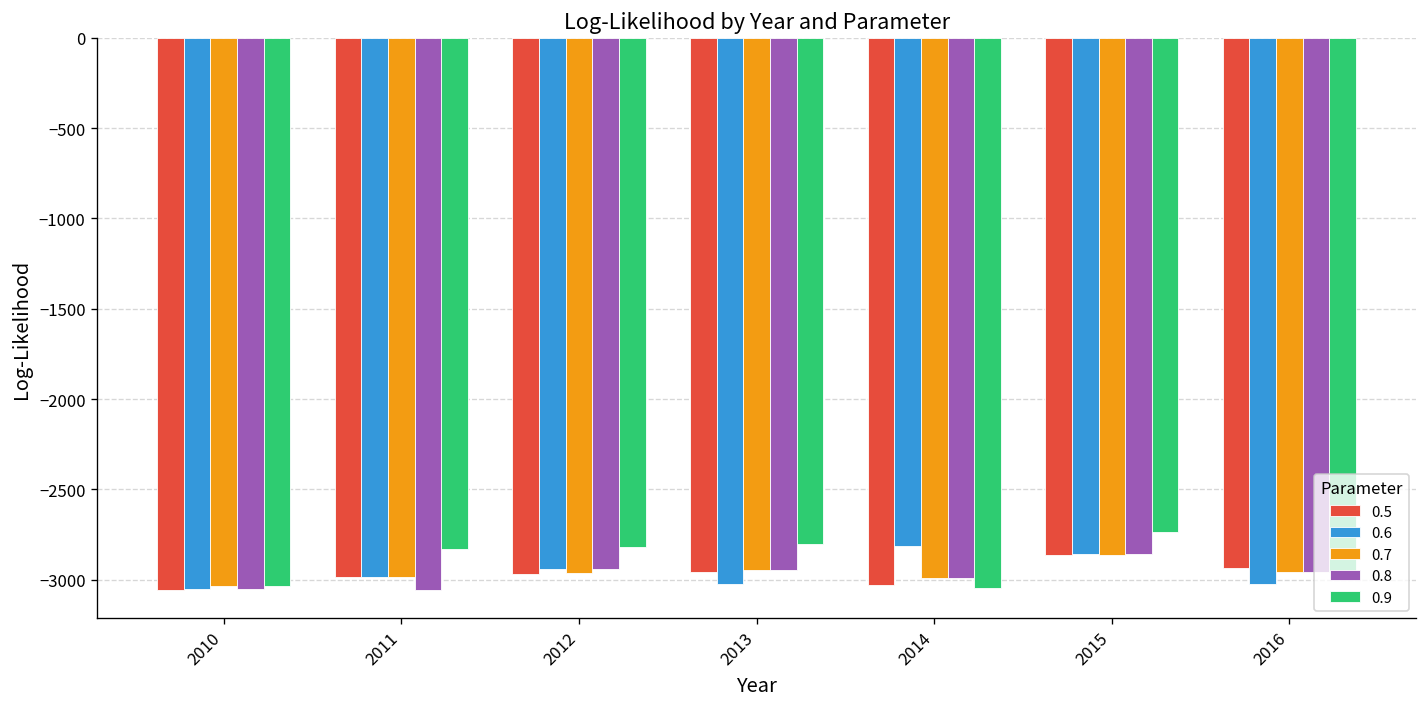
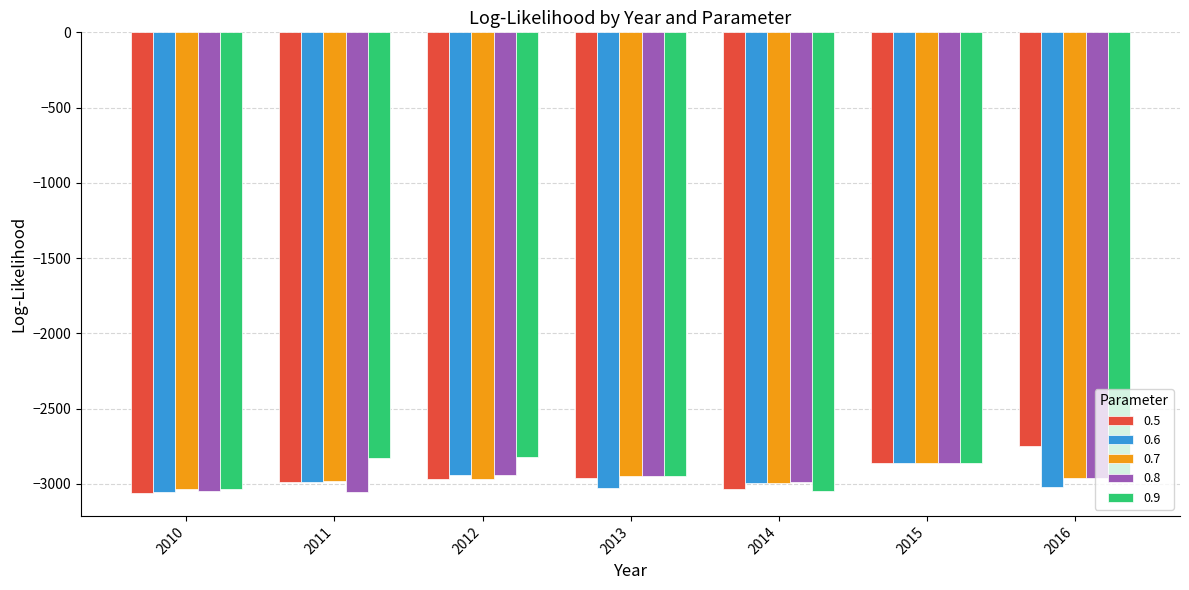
  {
    "0.5": {
      "2010": -3060,
      "2011": -2990,
      "2012": -2970,
      "2013": -2960,
      "2014": -3030,
      "2015": -2860,
-     "2016": -2930
+     "2016": -2750
    },
    "0.6": {
      "2010": -3050,
      "2011": -2990,
      "2012": -2940,
      "2013": -3030,
-     "2014": -2810,
+     "2014": -2990,
      "2015": -2860,
      "2016": -3020
    },
    "0.7": {
      "2010": -3040,
      "2011": -2980,
      "2012": -2970,
      "2013": -2950,
      "2014": -2990,
      "2015": -2860,
      "2016": -2960
    },
    "0.8": {
      "2010": -3050,
      "2011": -3050,
      "2012": -2940,
      "2013": -2950,
      "2014": -2990,
      "2015": -2860
    },
    "0.9": {
      "2010": -3030,
      "2011": -2830,
      "2012": -2820,
-     "2013": -2800,
+     "2013": -2950,
      "2014": -3050,
-     "2015": -2740
+     "2015": -2860
    }
  }
